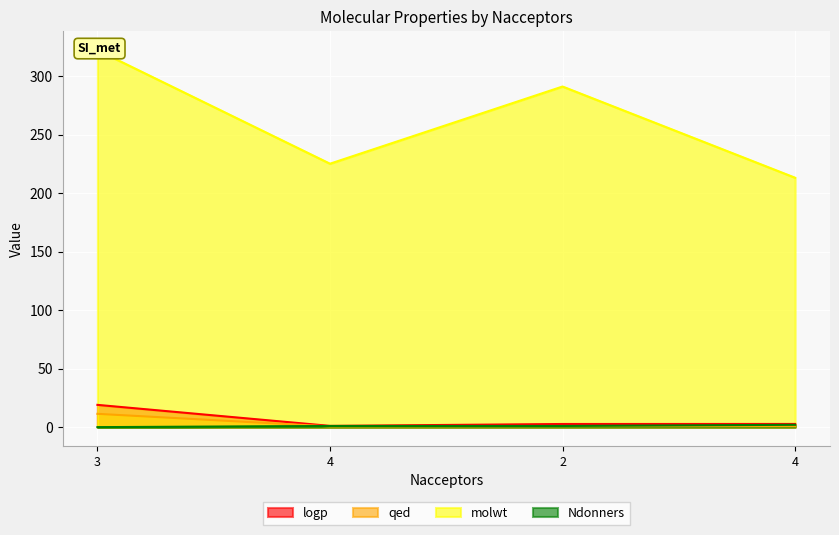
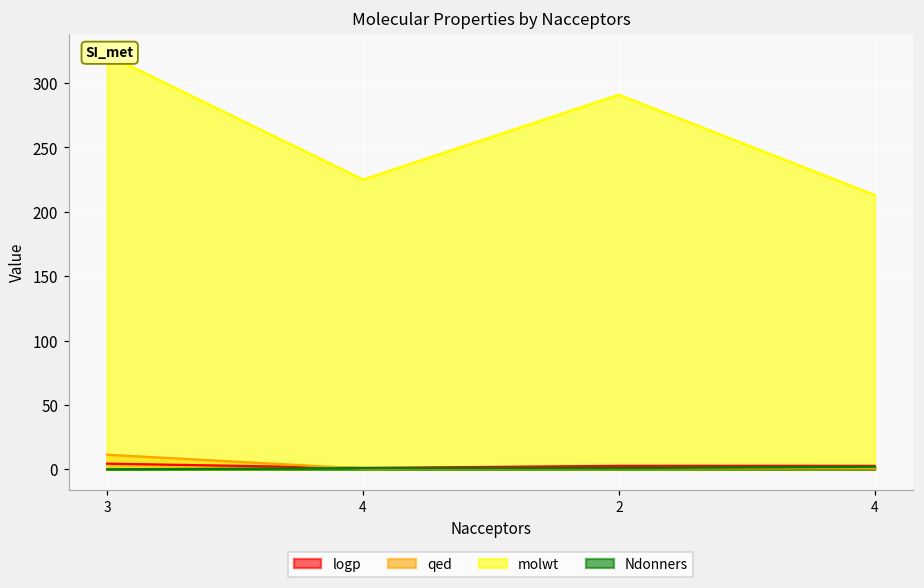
  {
    "logp": {
-     "3": 19
+     "3": 4
    },
    "qed": {
      "3": 11
    },
    "molwt": {
      "2": 291
    },
    "Ndonners": {
      "3": 0
    }
  }
